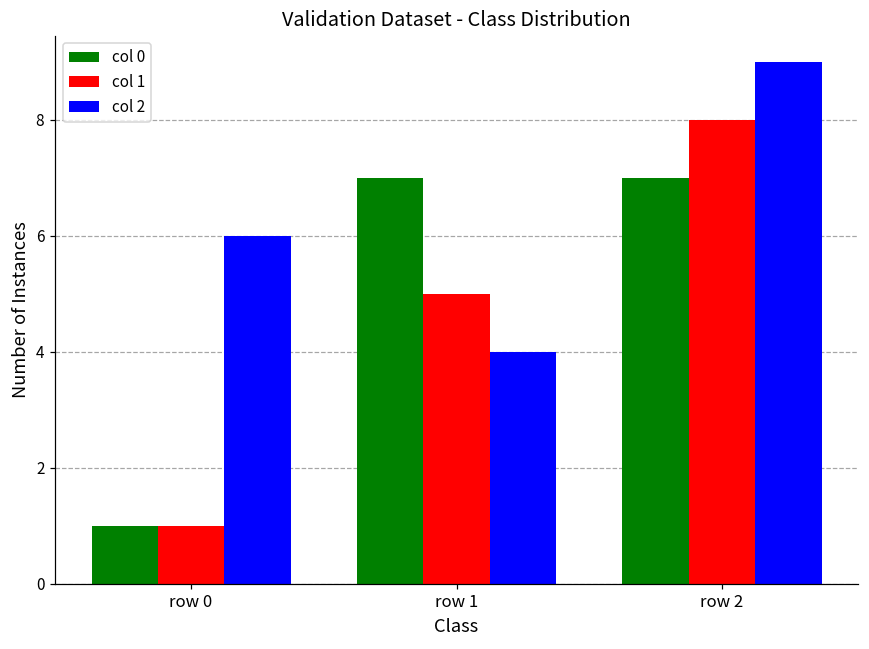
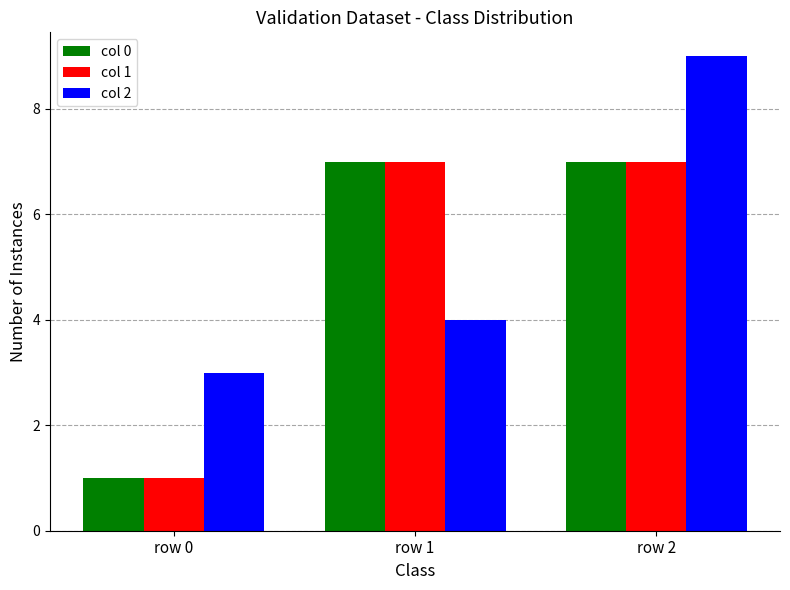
  {
    "col 0": {
      "row 0": 1,
      "row 1": 7,
      "row 2": 7
    },
    "col 1": {
      "row 0": 1,
-     "row 1": 5,
-     "row 2": 8
+     "row 1": 7,
+     "row 2": 7
    },
    "col 2": {
-     "row 0": 6,
+     "row 0": 3,
      "row 1": 4,
      "row 2": 9
    }
  }
